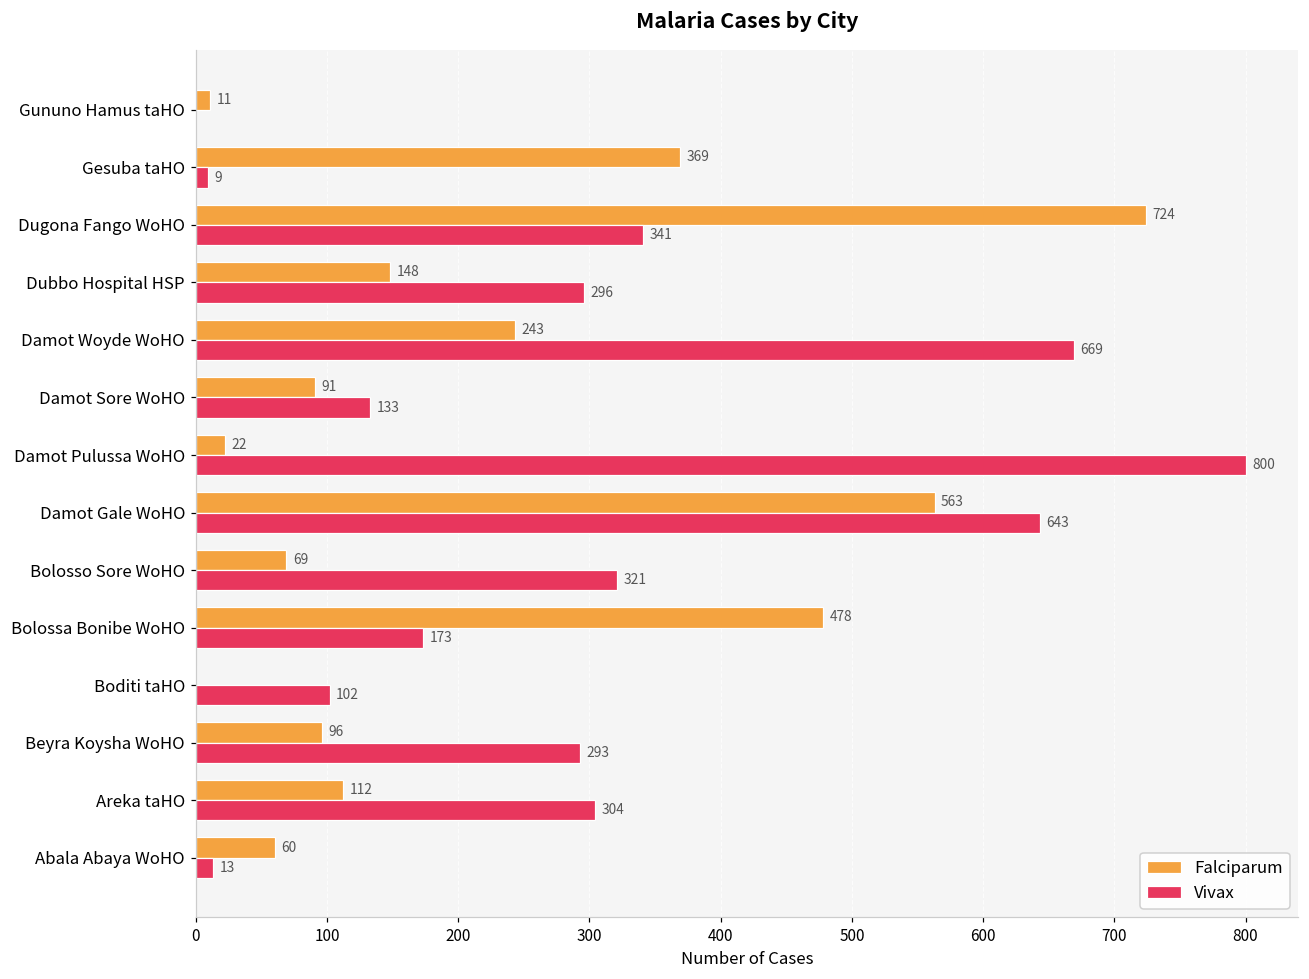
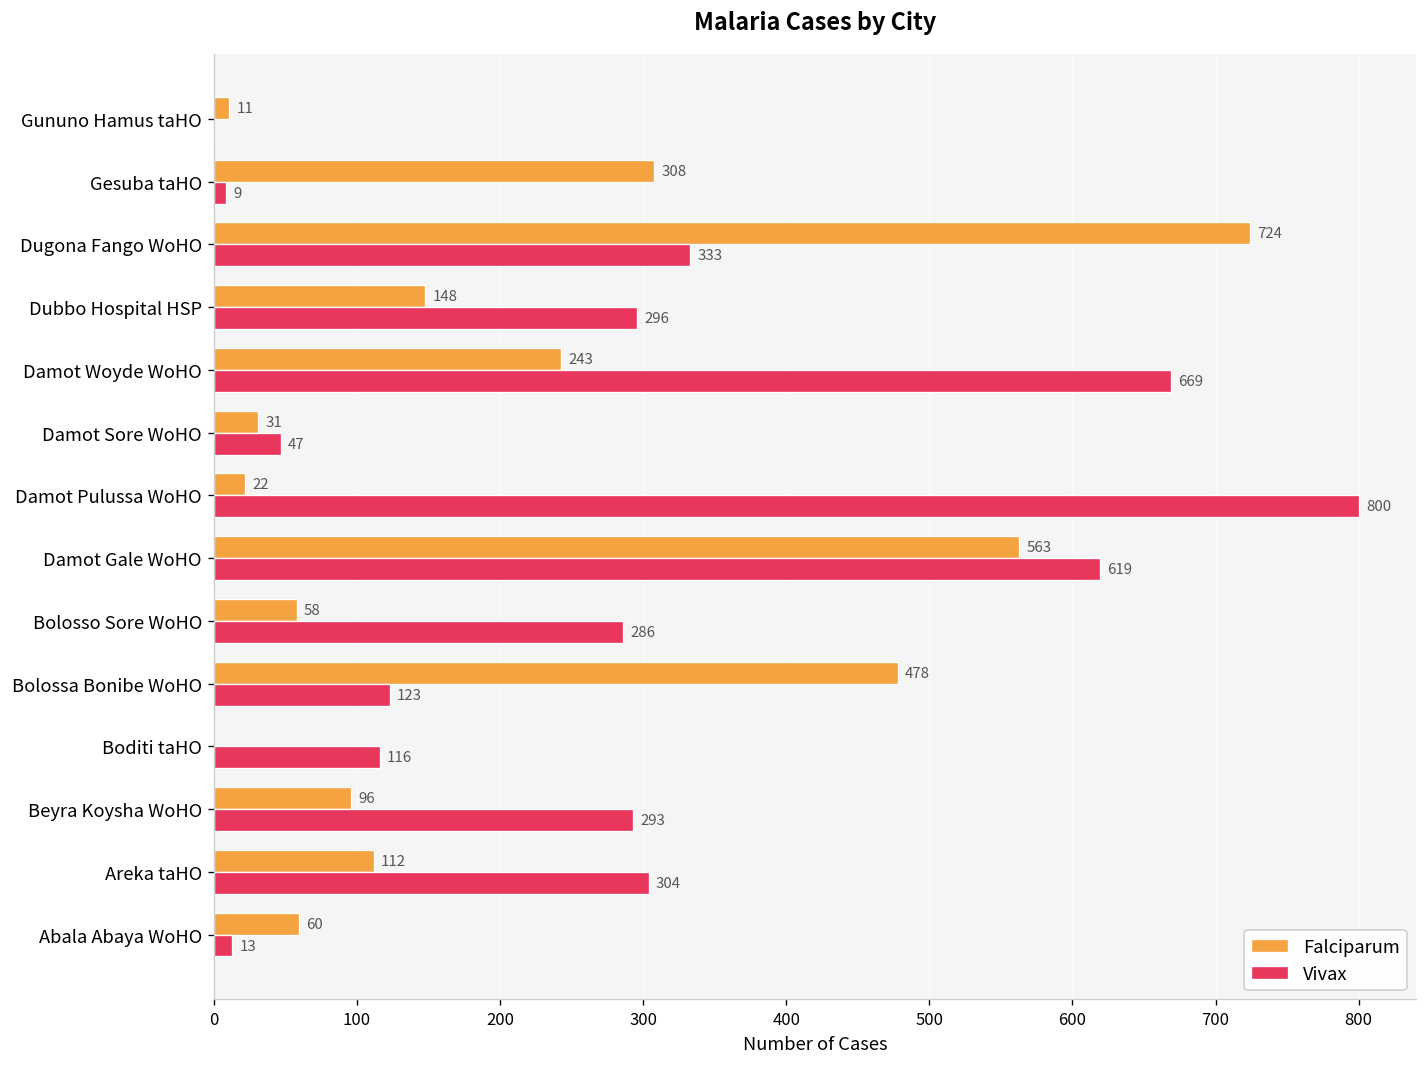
  {
    "Falciparum": {
      "Gununo Hamus taHO": 11,
-     "Gesuba taHO": 369,
+     "Gesuba taHO": 308,
      "Dugona Fango WoHO": 724,
      "Dubbo Hospital HSP": 148,
      "Damot Woyde WoHO": 243,
-     "Damot Sore WoHO": 91,
+     "Damot Sore WoHO": 31,
      "Damot Pulussa WoHO": 22,
      "Damot Gale WoHO": 563,
-     "Bolosso Sore WoHO": 69,
+     "Bolosso Sore WoHO": 58,
      "Bolossa Bonibe WoHO": 478,
      "Beyra Koysha WoHO": 96,
      "Areka taHO": 112,
      "Abala Abaya WoHO": 60
    },
    "Vivax": {
      "Gesuba taHO": 9,
-     "Dugona Fango WoHO": 341,
+     "Dugona Fango WoHO": 333,
      "Dubbo Hospital HSP": 296,
      "Damot Woyde WoHO": 669,
-     "Damot Sore WoHO": 133,
+     "Damot Sore WoHO": 47,
      "Damot Pulussa WoHO": 800,
-     "Damot Gale WoHO": 643,
-     "Bolosso Sore WoHO": 321,
-     "Bolossa Bonibe WoHO": 173,
-     "Boditi taHO": 102,
+     "Damot Gale WoHO": 619,
+     "Bolosso Sore WoHO": 286,
+     "Bolossa Bonibe WoHO": 123,
+     "Boditi taHO": 116,
      "Beyra Koysha WoHO": 293,
      "Areka taHO": 304,
      "Abala Abaya WoHO": 13
    }
  }
